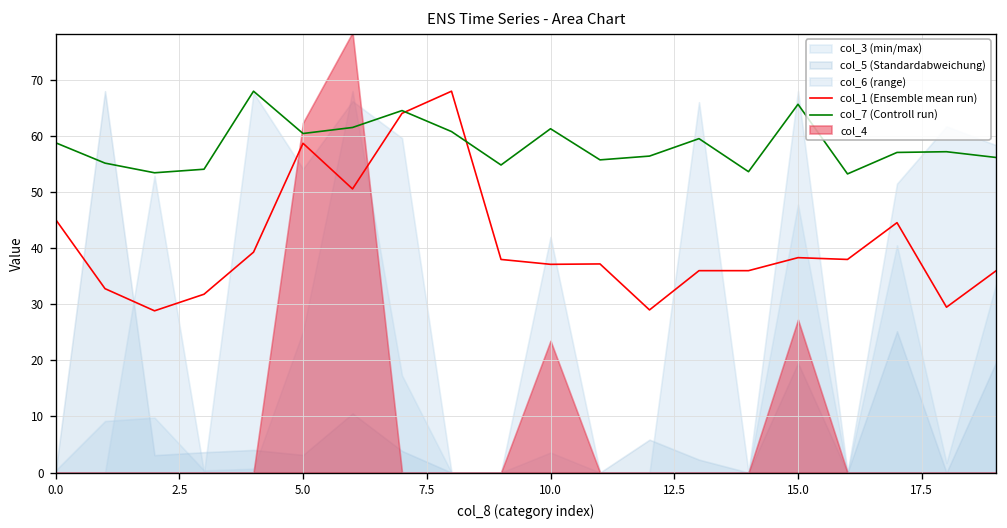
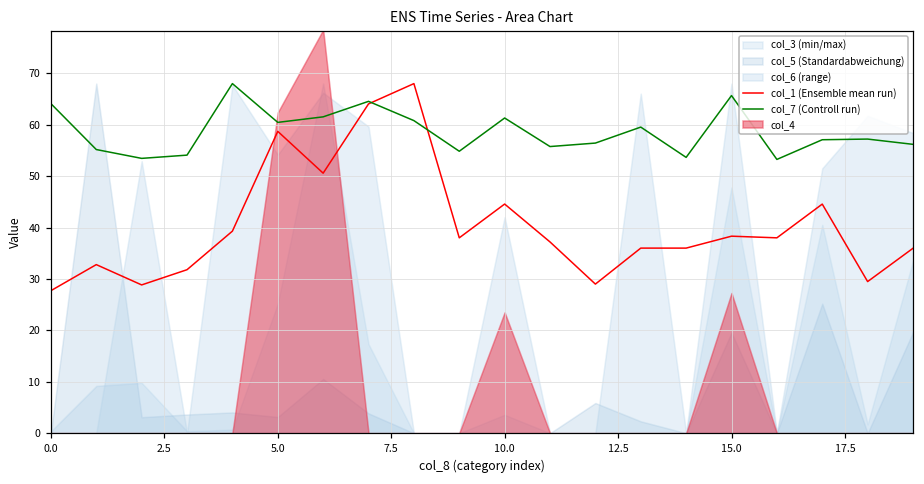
  {
    "col_1 (Ensemble mean run)": {
-     "0.0": 45,
+     "0.0": 28,
      "5.0": 59,
-     "10.0": 37,
+     "10.0": 45,
      "15.0": 38
    },
    "col_7 (Controll run)": {
-     "0.0": 59,
+     "0.0": 64,
      "5.0": 60,
      "10.0": 61,
      "15.0": 66
    },
    "col_4": {
      "5.0": 62,
      "10.0": 24,
      "15.0": 27
    }
  }
